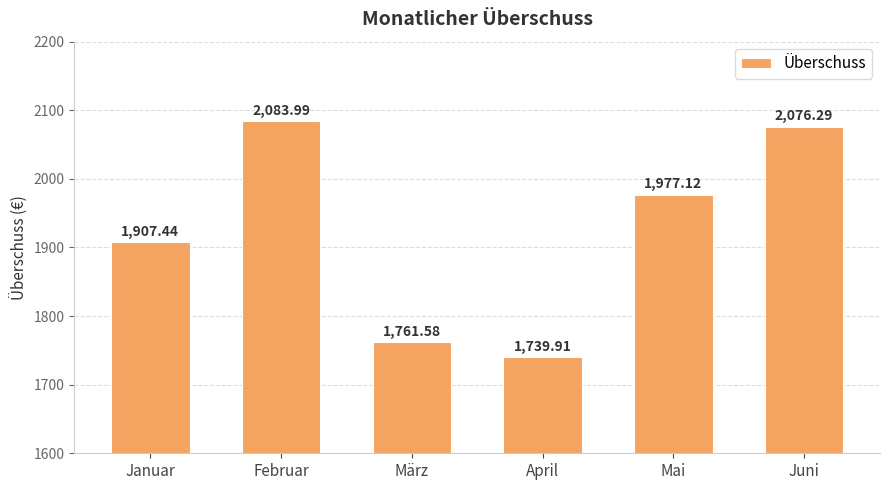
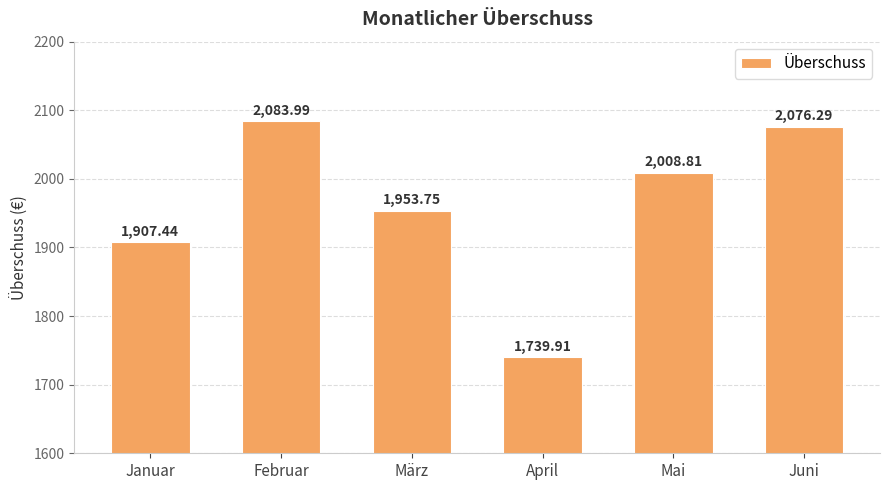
  {
    "Januar": "1,907.44",
    "Februar": "2,083.99",
-   "März": "1,761.58",
+   "März": "1,953.75",
    "April": "1,739.91",
-   "Mai": "1,977.12",
+   "Mai": "2,008.81",
    "Juni": "2,076.29"
  }
